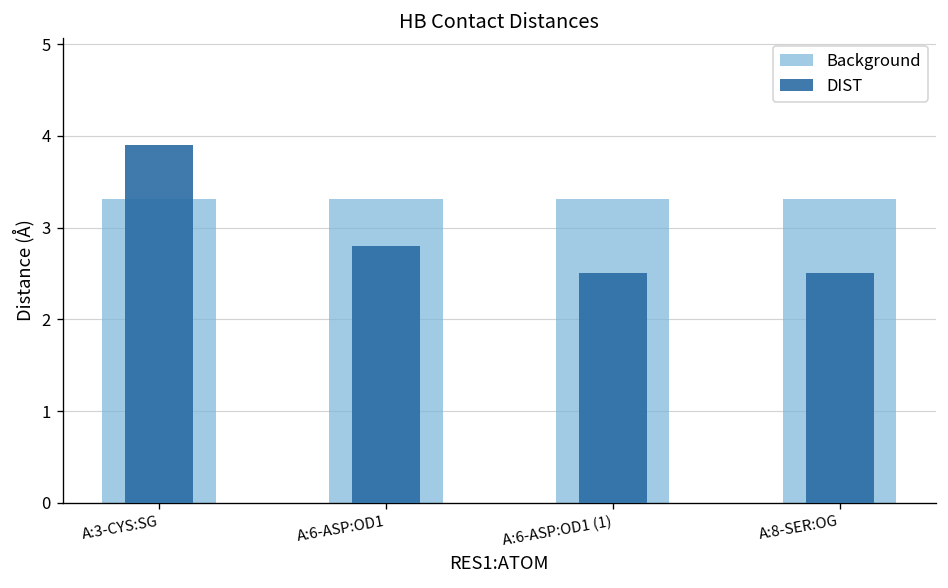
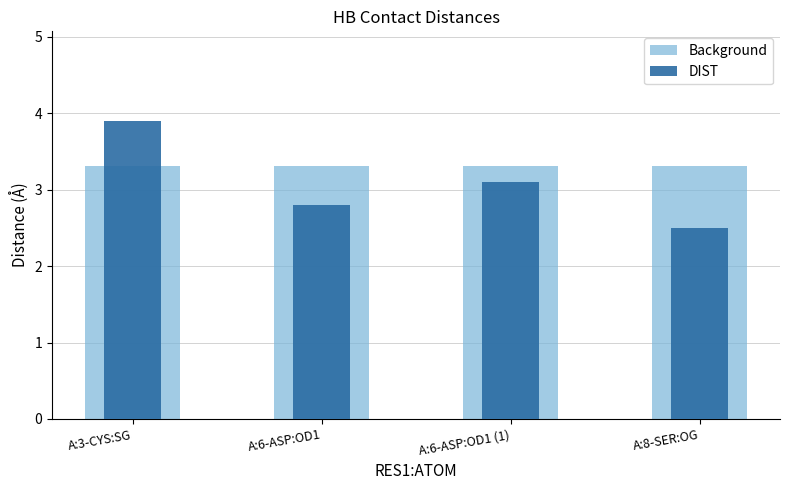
  {
    "Background": {
      "A:6-ASP:OD1": 3.3,
      "A:6-ASP:OD1 (1)": 3.3,
      "A:8-SER:OG": 3.3
    },
    "DIST": {
      "A:3-CYS:SG": 3.9,
-     "A:6-ASP:OD1 (1)": 2.5
+     "A:6-ASP:OD1 (1)": 3.1
    }
  }
